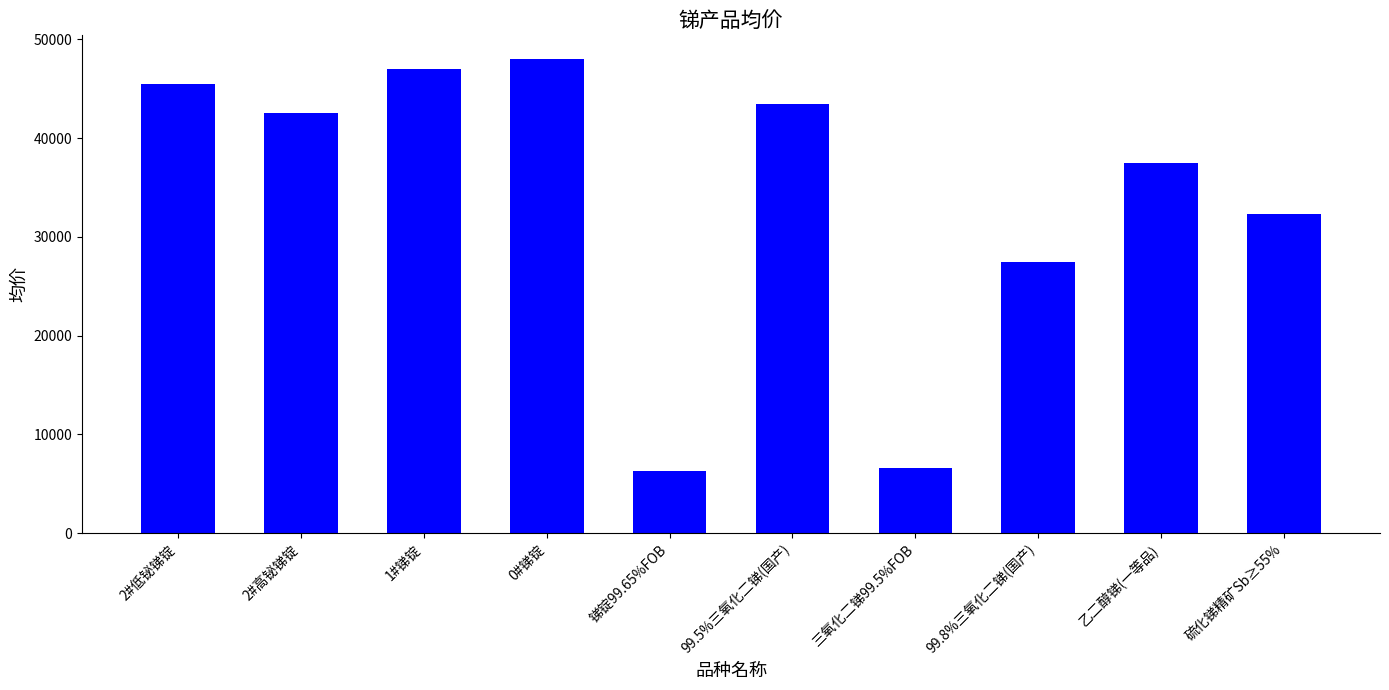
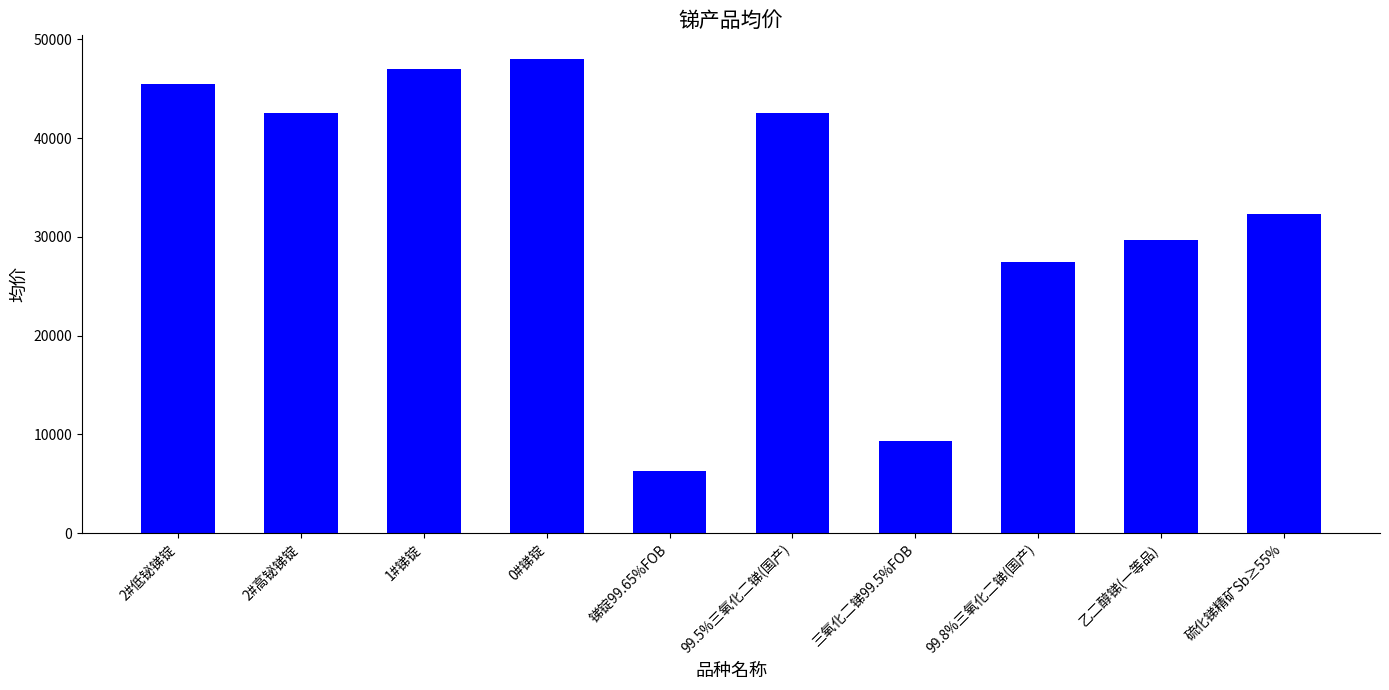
  {
    "2#低铋锑锭": 46000,
    "2#高铋锑锭": 43000,
    "1#锑锭": 47000,
    "0#锑锭": 48000,
    "锑锭99.65%FOB": 6000,
-   "99.5%三氧化二锑(国产)": 43400,
-   "三氧化二锑99.5%FOB": 7000,
+   "99.5%三氧化二锑(国产)": 42500,
+   "三氧化二锑99.5%FOB": 9000,
    "99.8%三氧化二锑(国产)": 27000,
-   "乙二醇锑(一等品)": 38000,
+   "乙二醇锑(一等品)": 30000,
    "硫化锑精矿Sb≥55%": 32000
  }
